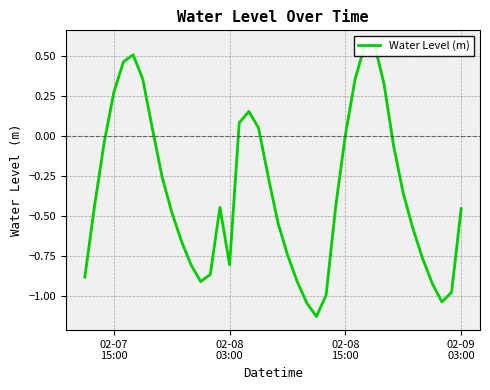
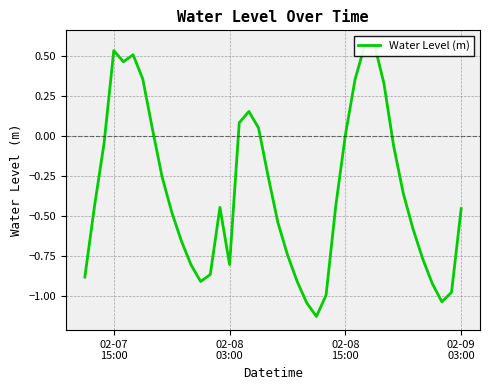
  {
-   "02-07 15:00": 0.27,
+   "02-07 15:00": 0.53,
    "02-08 03:00": -0.81,
    "02-08 15:00": 0.01,
    "02-09 03:00": -0.45
  }
